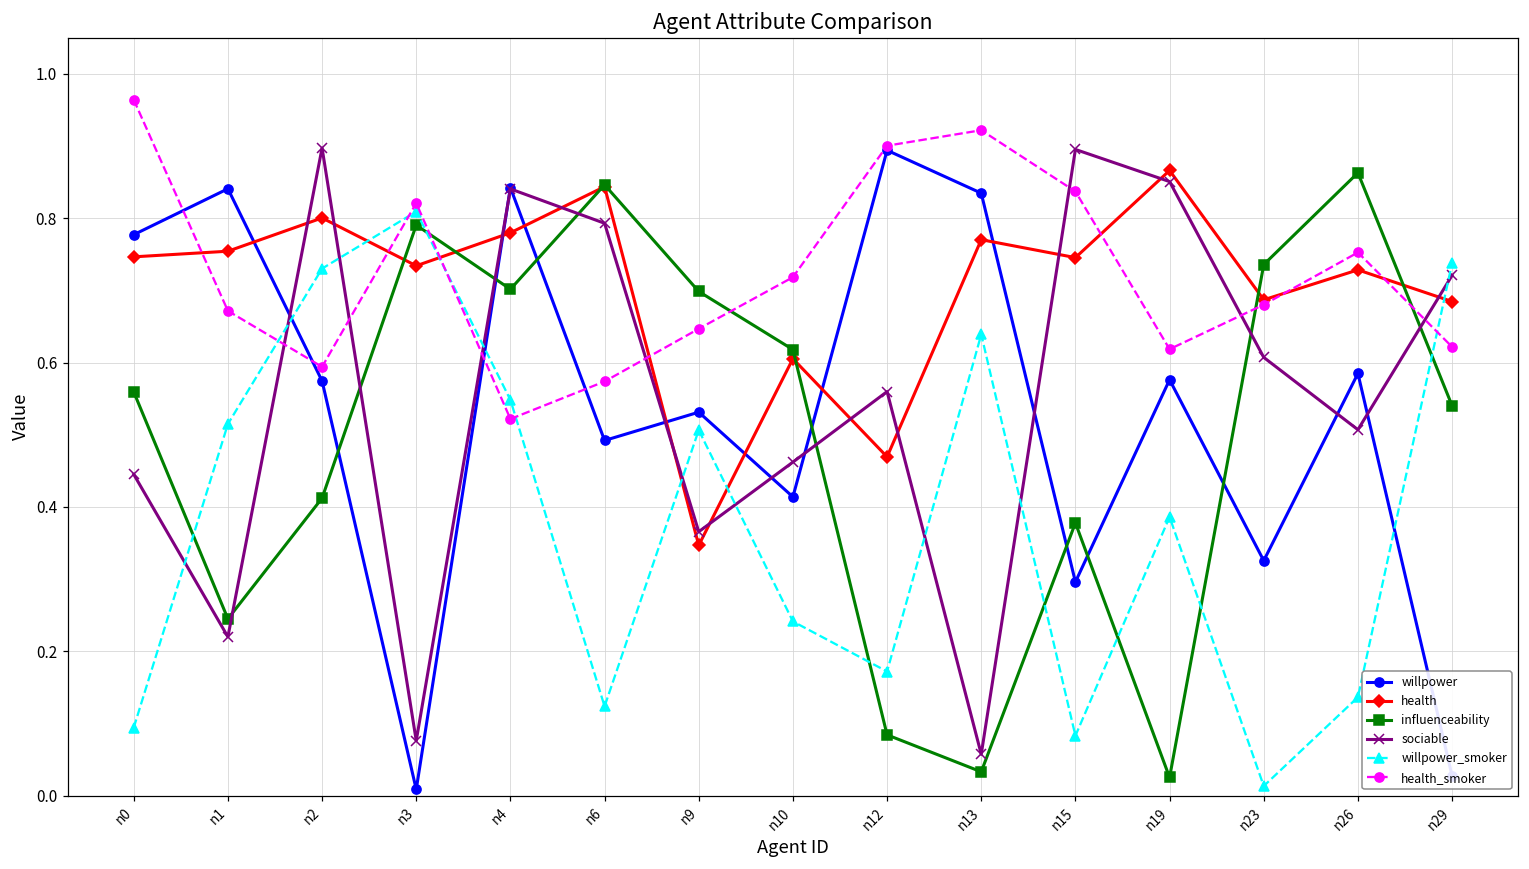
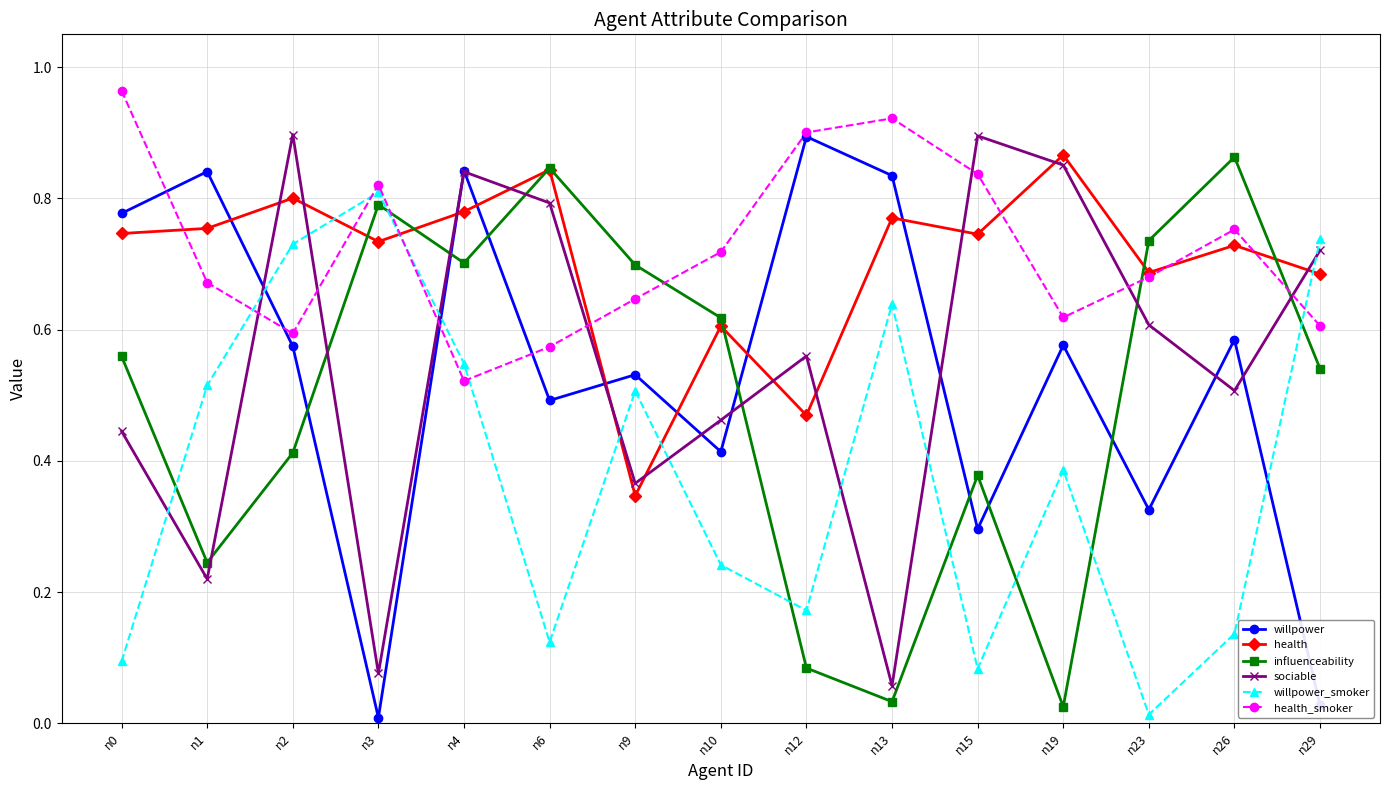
  {
    "willpower": {
      "n0": 0.78,
      "n1": 0.84,
      "n2": 0.57,
      "n3": 0.01,
      "n6": 0.49,
      "n9": 0.53,
      "n10": 0.41,
      "n12": 0.89,
      "n13": 0.83,
      "n15": 0.30,
      "n19": 0.58,
      "n23": 0.33,
      "n26": 0.58
    },
    "health": {
      "n0": 0.75,
      "n1": 0.75,
      "n2": 0.80,
      "n3": 0.73,
      "n4": 0.78,
      "n9": 0.35,
      "n10": 0.61,
      "n12": 0.47,
      "n13": 0.77,
      "n15": 0.75,
      "n19": 0.87,
      "n23": 0.69,
      "n26": 0.73,
      "n29": 0.68
    },
    "influenceability": {
      "n0": 0.56,
      "n1": 0.24,
      "n2": 0.41,
      "n3": 0.79,
      "n4": 0.70,
      "n9": 0.70,
      "n10": 0.62,
      "n12": 0.08,
      "n13": 0.03,
      "n15": 0.38,
      "n19": 0.03,
      "n23": 0.74,
      "n26": 0.86,
      "n29": 0.54
    },
    "sociable": {
      "n0": 0.45,
      "n1": 0.22,
      "n2": 0.90,
      "n3": 0.08,
      "n6": 0.79,
      "n9": 0.37,
      "n10": 0.46,
      "n12": 0.56,
      "n13": 0.06,
      "n15": 0.90,
      "n19": 0.85,
      "n23": 0.61,
      "n26": 0.51,
      "n29": 0.72
    },
    "willpower_smoker": {
      "n0": 0.09,
      "n1": 0.51,
      "n2": 0.73,
      "n3": 0.81,
      "n4": 0.55,
      "n6": 0.12,
      "n9": 0.51,
      "n10": 0.24,
      "n12": 0.17,
      "n13": 0.64,
      "n15": 0.08,
      "n19": 0.39,
      "n23": 0.01,
      "n26": 0.14,
      "n29": 0.74
    },
    "health_smoker": {
      "n0": 0.96,
      "n1": 0.67,
      "n2": 0.59,
      "n3": 0.82,
      "n4": 0.52,
      "n6": 0.57,
      "n9": 0.65,
      "n10": 0.72,
      "n12": 0.90,
      "n13": 0.92,
      "n15": 0.84,
      "n19": 0.62,
      "n23": 0.68,
      "n26": 0.75,
-     "n29": 0.62
+     "n29": 0.61
    }
  }
